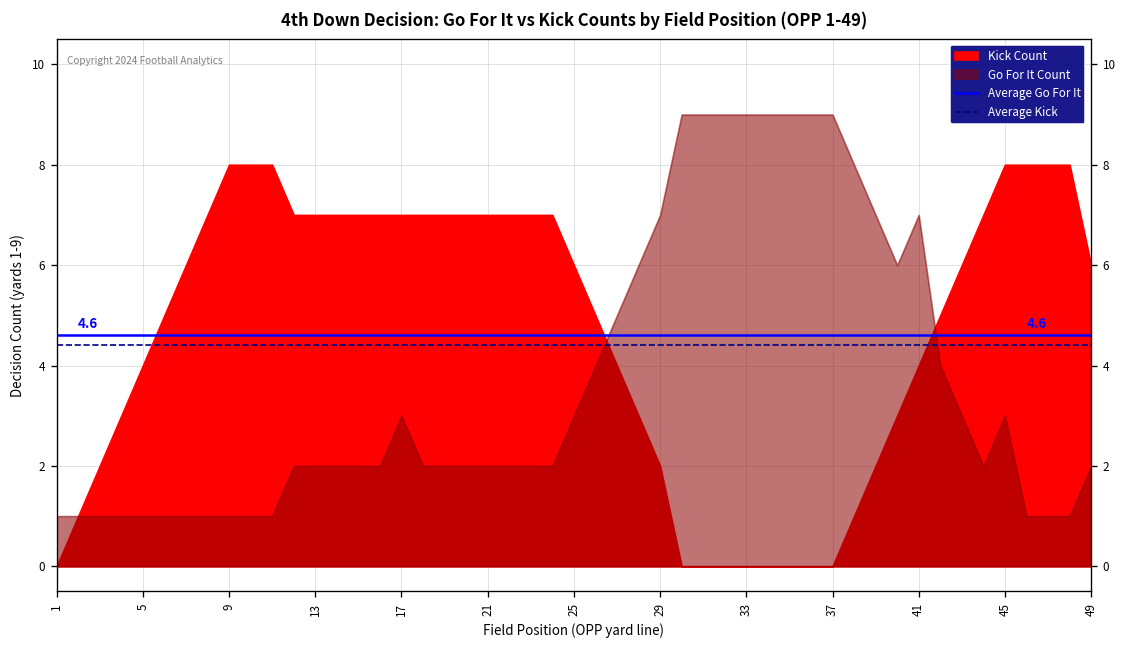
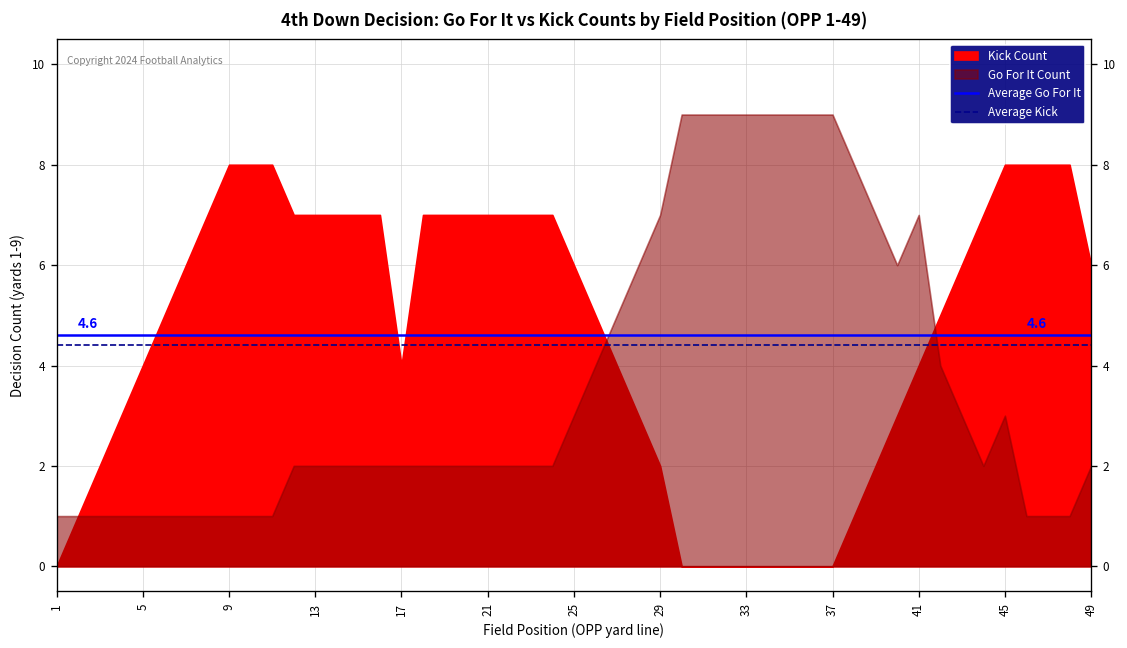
  {
    "Kick Count": {
      "1": 0,
      "5": 4,
      "9": 8,
      "13": 7,
-     "17": 7,
+     "17": 4,
      "21": 7,
      "25": 6,
      "29": 2,
      "33": 0,
      "37": 0,
      "41": 4,
      "45": 8,
      "49": 6
    },
    "Go For It Count": {
      "1": 1,
      "5": 1,
      "9": 1,
      "13": 2,
-     "17": 3,
+     "17": 2,
      "21": 2,
      "25": 3,
      "29": 7,
      "33": 9,
      "37": 9,
      "41": 7,
      "45": 3,
      "49": 2
    }
  }
